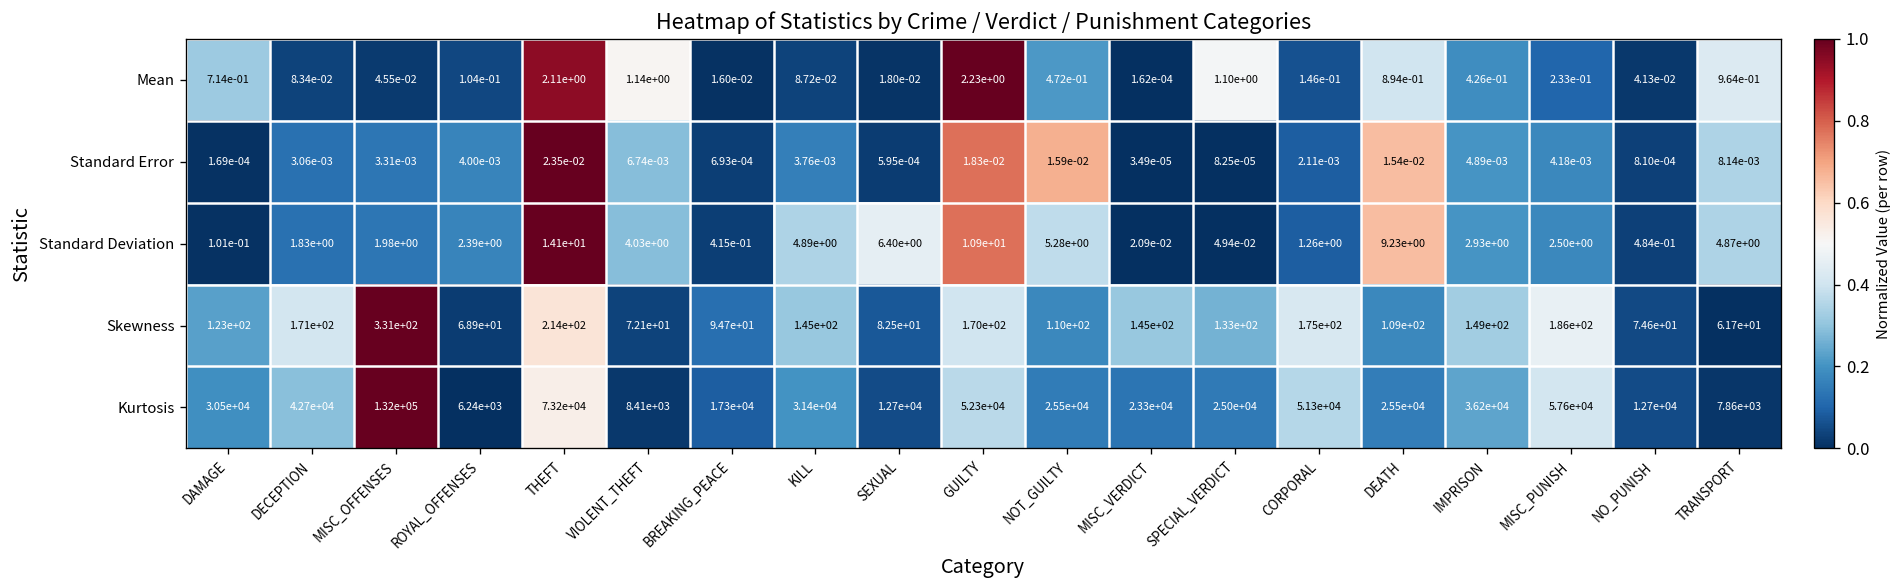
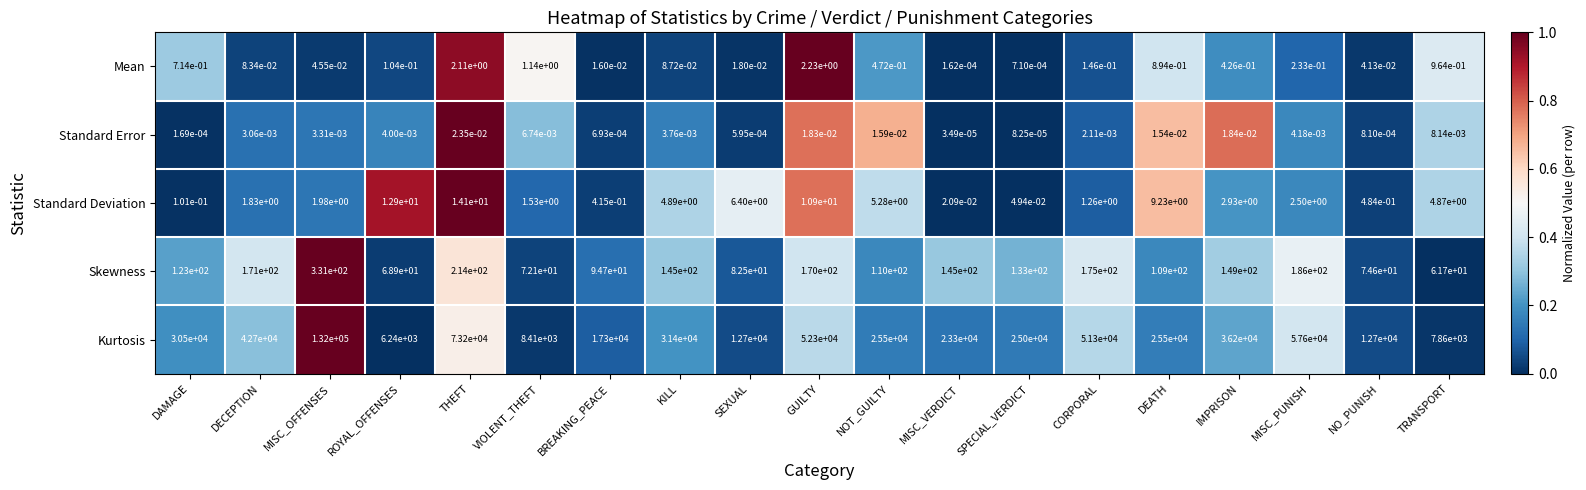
  {
    "Mean": {
      "DAMAGE": "7.14e-01",
      "DECEPTION": "8.34e-02",
      "MISC_OFFENSES": "4.55e-02",
      "ROYAL_OFFENSES": "1.04e-01",
      "THEFT": "2.11e+00",
      "VIOLENT_THEFT": "1.14e+00",
      "BREAKING_PEACE": "1.60e-02",
      "KILL": "8.72e-02",
      "SEXUAL": "1.80e-02",
      "GUILTY": "2.23e+00",
      "NOT_GUILTY": "4.72e-01",
      "MISC_VERDICT": "1.62e-04",
-     "SPECIAL_VERDICT": "1.10e+00",
+     "SPECIAL_VERDICT": "7.10e-04",
      "CORPORAL": "1.46e-01",
      "DEATH": "8.94e-01",
      "IMPRISON": "4.26e-01",
      "MISC_PUNISH": "2.33e-01",
      "NO_PUNISH": "4.13e-02",
      "TRANSPORT": "9.64e-01"
    },
    "Standard Error": {
      "DAMAGE": "1.69e-04",
      "DECEPTION": "3.06e-03",
      "MISC_OFFENSES": "3.31e-03",
      "ROYAL_OFFENSES": "4.00e-03",
      "THEFT": "2.35e-02",
      "VIOLENT_THEFT": "6.74e-03",
      "BREAKING_PEACE": "6.93e-04",
      "KILL": "3.76e-03",
      "SEXUAL": "5.95e-04",
      "GUILTY": "1.83e-02",
      "NOT_GUILTY": "1.59e-02",
      "MISC_VERDICT": "3.49e-05",
      "SPECIAL_VERDICT": "8.25e-05",
      "CORPORAL": "2.11e-03",
      "DEATH": "1.54e-02",
-     "IMPRISON": "4.89e-03",
+     "IMPRISON": "1.84e-02",
      "MISC_PUNISH": "4.18e-03",
      "NO_PUNISH": "8.10e-04",
      "TRANSPORT": "8.14e-03"
    },
    "Standard Deviation": {
      "DAMAGE": "1.01e-01",
      "DECEPTION": "1.83e+00",
      "MISC_OFFENSES": "1.98e+00",
-     "ROYAL_OFFENSES": "2.39e+00",
+     "ROYAL_OFFENSES": "1.29e+01",
      "THEFT": "1.41e+01",
-     "VIOLENT_THEFT": "4.03e+00",
+     "VIOLENT_THEFT": "1.53e+00",
      "BREAKING_PEACE": "4.15e-01",
      "KILL": "4.89e+00",
      "SEXUAL": "6.40e+00",
      "GUILTY": "1.09e+01",
      "NOT_GUILTY": "5.28e+00",
      "MISC_VERDICT": "2.09e-02",
      "SPECIAL_VERDICT": "4.94e-02",
      "CORPORAL": "1.26e+00",
      "DEATH": "9.23e+00",
      "IMPRISON": "2.93e+00",
      "MISC_PUNISH": "2.50e+00",
      "NO_PUNISH": "4.84e-01",
      "TRANSPORT": "4.87e+00"
    },
    "Skewness": {
      "DAMAGE": "1.23e+02",
      "DECEPTION": "1.71e+02",
      "MISC_OFFENSES": "3.31e+02",
      "ROYAL_OFFENSES": "6.89e+01",
      "THEFT": "2.14e+02",
      "VIOLENT_THEFT": "7.21e+01",
      "BREAKING_PEACE": "9.47e+01",
      "KILL": "1.45e+02",
      "SEXUAL": "8.25e+01",
      "GUILTY": "1.70e+02",
      "NOT_GUILTY": "1.10e+02",
      "MISC_VERDICT": "1.45e+02",
      "SPECIAL_VERDICT": "1.33e+02",
      "CORPORAL": "1.75e+02",
      "DEATH": "1.09e+02",
      "IMPRISON": "1.49e+02",
      "MISC_PUNISH": "1.86e+02",
      "NO_PUNISH": "7.46e+01",
      "TRANSPORT": "6.17e+01"
    },
    "Kurtosis": {
      "DAMAGE": "3.05e+04",
      "DECEPTION": "4.27e+04",
      "MISC_OFFENSES": "1.32e+05",
      "ROYAL_OFFENSES": "6.24e+03",
      "THEFT": "7.32e+04",
      "VIOLENT_THEFT": "8.41e+03",
      "BREAKING_PEACE": "1.73e+04",
      "KILL": "3.14e+04",
      "SEXUAL": "1.27e+04",
      "GUILTY": "5.23e+04",
      "NOT_GUILTY": "2.55e+04",
      "MISC_VERDICT": "2.33e+04",
      "SPECIAL_VERDICT": "2.50e+04",
      "CORPORAL": "5.13e+04",
      "DEATH": "2.55e+04",
      "IMPRISON": "3.62e+04",
      "MISC_PUNISH": "5.76e+04",
      "NO_PUNISH": "1.27e+04",
      "TRANSPORT": "7.86e+03"
    }
  }
